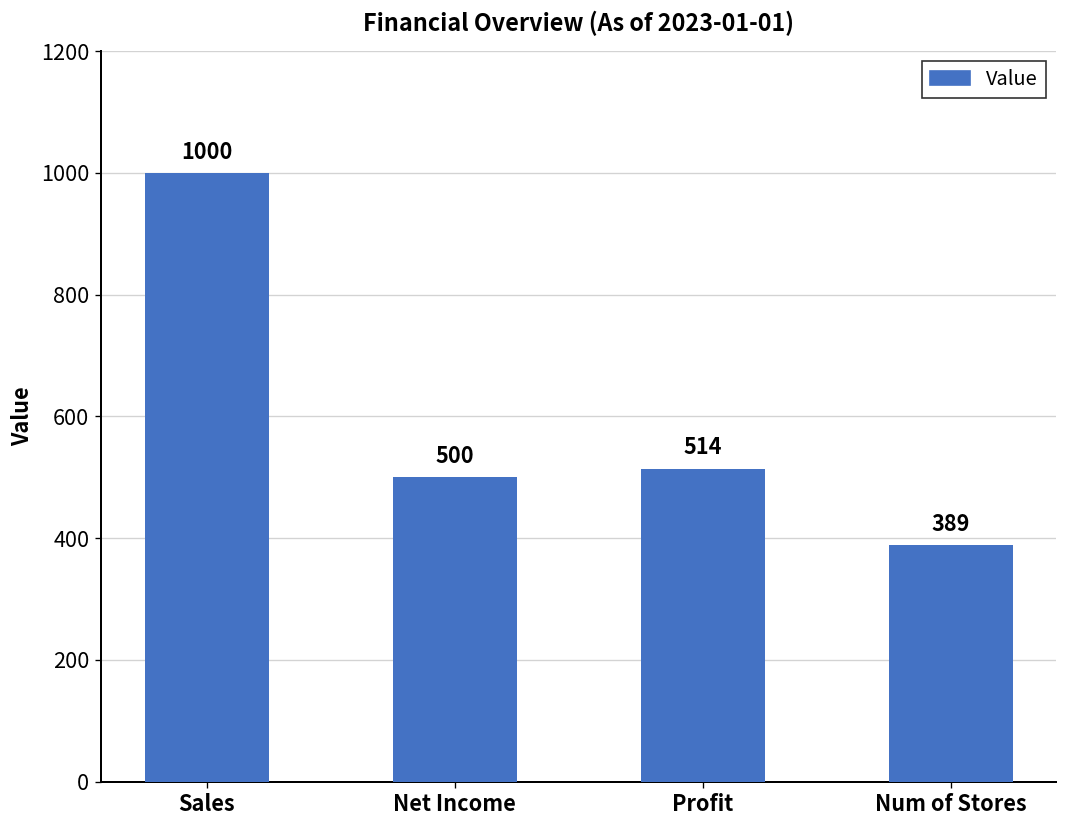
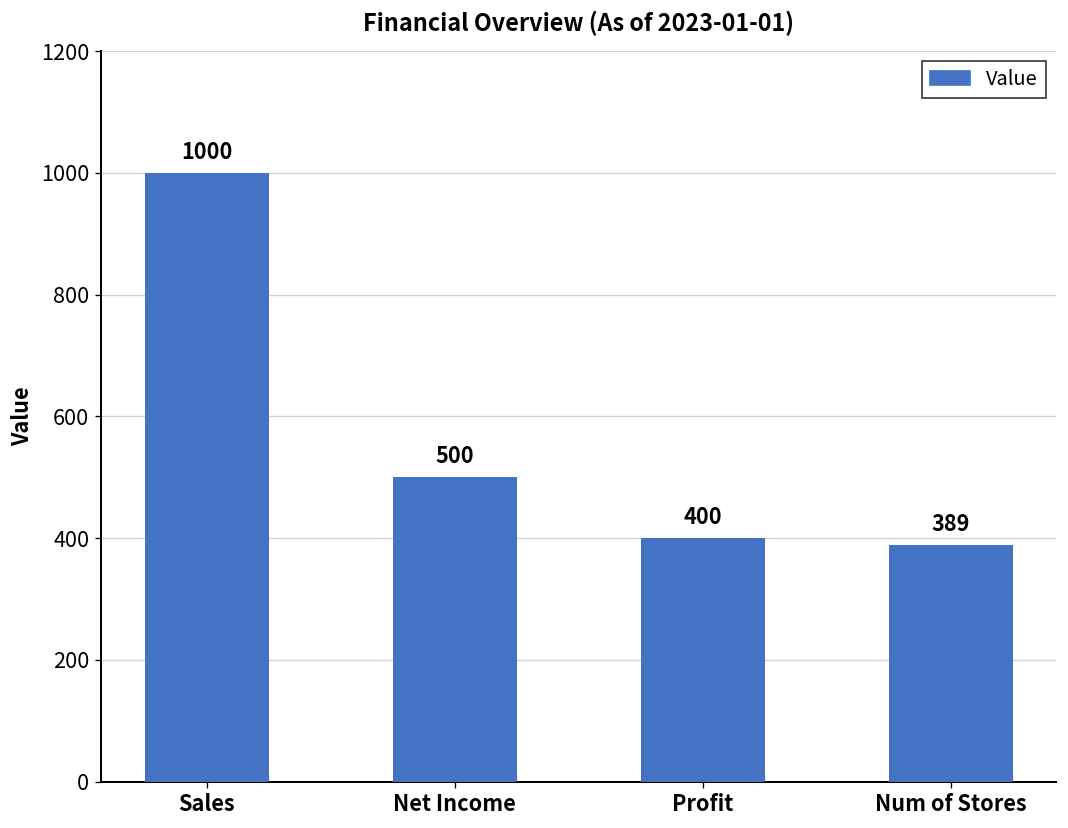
  {
    "Sales": 1000,
    "Net Income": 500,
-   "Profit": 514,
+   "Profit": 400,
    "Num of Stores": 389
  }
